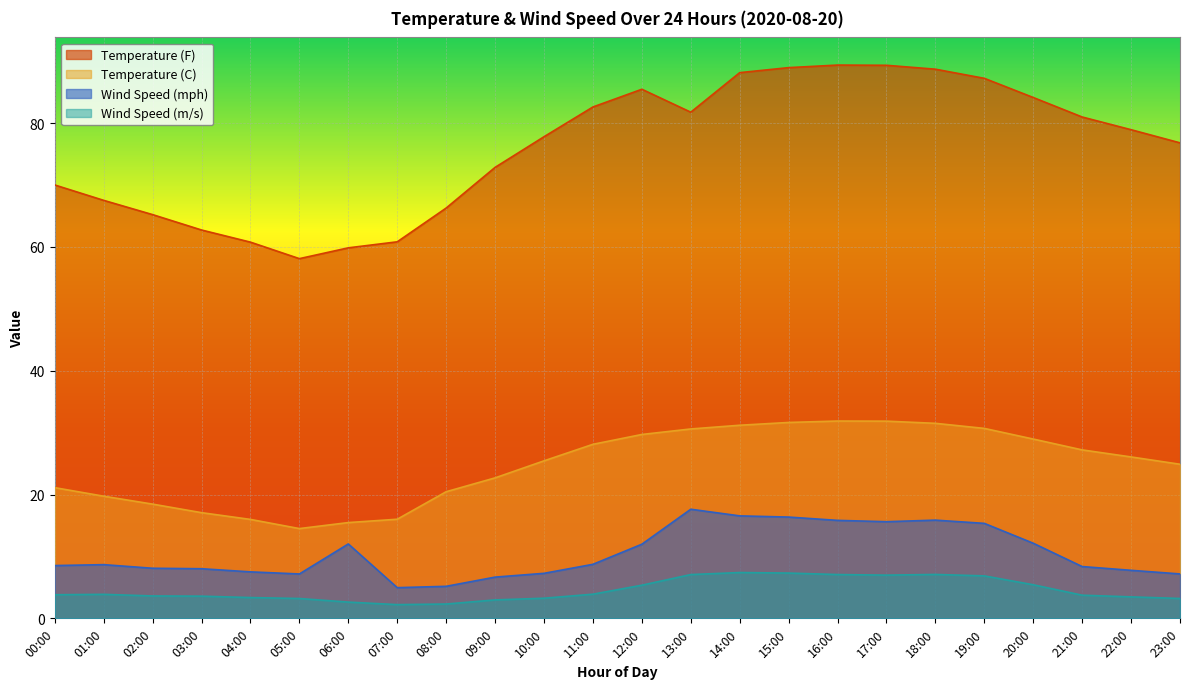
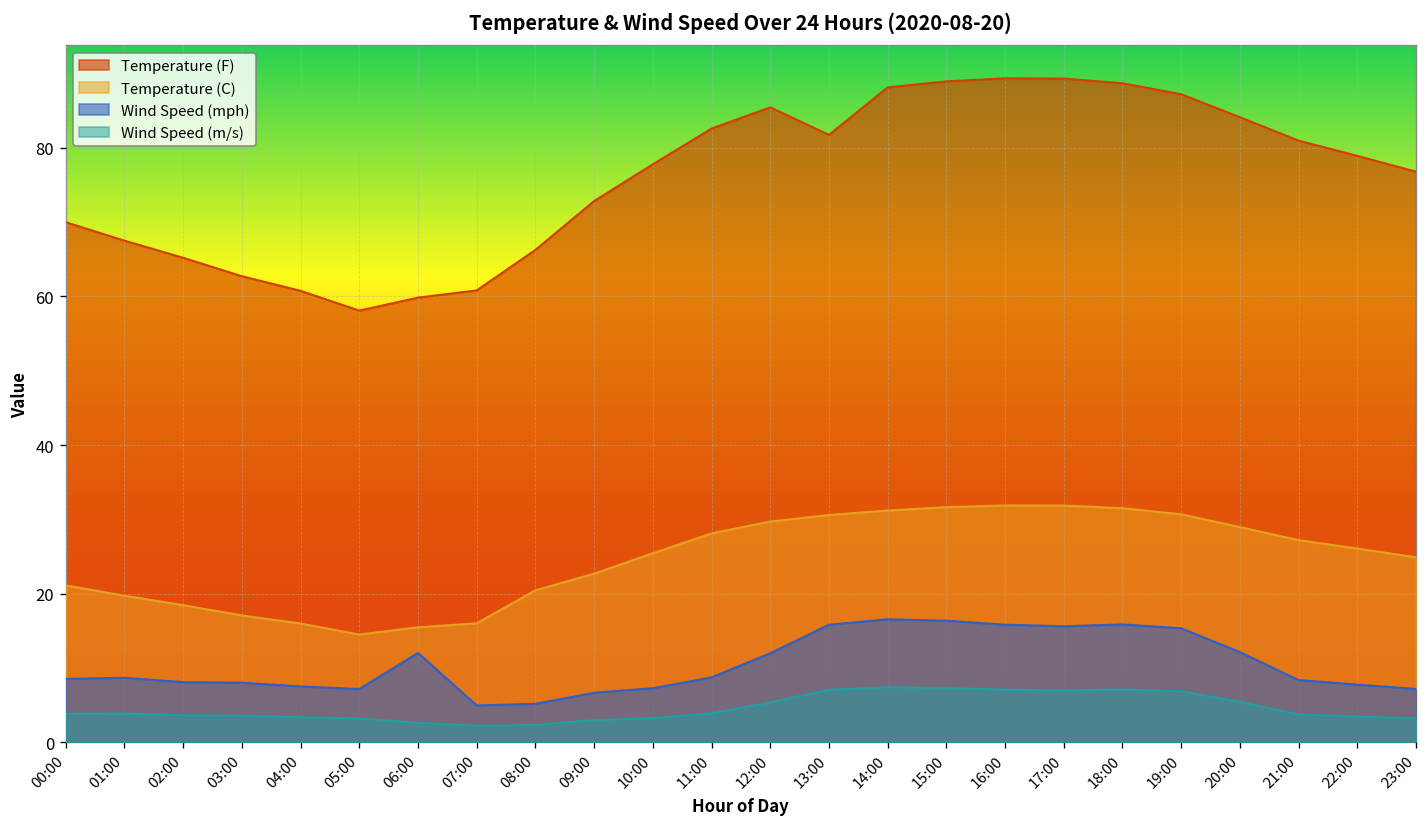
  {
    "Temperature (F)": {
      "00:00": 70,
      "01:00": 68,
      "02:00": 65,
      "03:00": 63,
      "04:00": 61,
      "05:00": 58,
      "06:00": 60,
      "07:00": 61,
      "08:00": 66,
      "09:00": 73,
      "10:00": 78,
      "11:00": 83,
      "12:00": 85,
      "13:00": 82,
      "14:00": 88,
      "15:00": 89,
      "16:00": 89,
      "17:00": 89,
      "18:00": 89,
      "19:00": 87,
      "20:00": 84,
      "21:00": 81,
      "22:00": 79,
      "23:00": 77
    },
    "Temperature (C)": {
      "00:00": 21,
      "01:00": 20,
      "02:00": 18,
      "03:00": 17,
      "04:00": 16,
      "05:00": 14,
      "06:00": 15,
      "07:00": 16,
      "08:00": 20,
      "09:00": 23,
      "10:00": 25,
      "11:00": 28,
      "12:00": 30,
      "13:00": 31,
      "14:00": 31,
      "15:00": 32,
      "16:00": 32,
      "17:00": 32,
      "18:00": 31,
      "19:00": 31,
      "20:00": 29,
      "21:00": 27,
      "22:00": 26,
      "23:00": 25
    },
    "Wind Speed (mph)": {
      "00:00": 9,
      "01:00": 9,
      "02:00": 8,
      "03:00": 8,
      "04:00": 8,
      "05:00": 7,
      "06:00": 12,
      "07:00": 5,
      "08:00": 5,
      "09:00": 7,
      "10:00": 7,
      "11:00": 9,
      "12:00": 12,
-     "13:00": 18,
+     "13:00": 16,
      "14:00": 17,
      "15:00": 16,
      "16:00": 16,
      "17:00": 16,
      "18:00": 16,
      "19:00": 15,
      "20:00": 12,
      "21:00": 8,
      "22:00": 8,
      "23:00": 7
    },
    "Wind Speed (m/s)": {
      "00:00": 4,
      "01:00": 4,
      "02:00": 4,
      "03:00": 4,
      "04:00": 3,
      "05:00": 3,
      "06:00": 3,
      "07:00": 2,
      "08:00": 2,
      "09:00": 3,
      "10:00": 3,
      "11:00": 4,
      "12:00": 5,
      "13:00": 7,
      "14:00": 7,
      "15:00": 7,
      "16:00": 7,
      "17:00": 7,
      "18:00": 7,
      "19:00": 7,
      "20:00": 5,
      "21:00": 4,
      "22:00": 3,
      "23:00": 3
    }
  }
